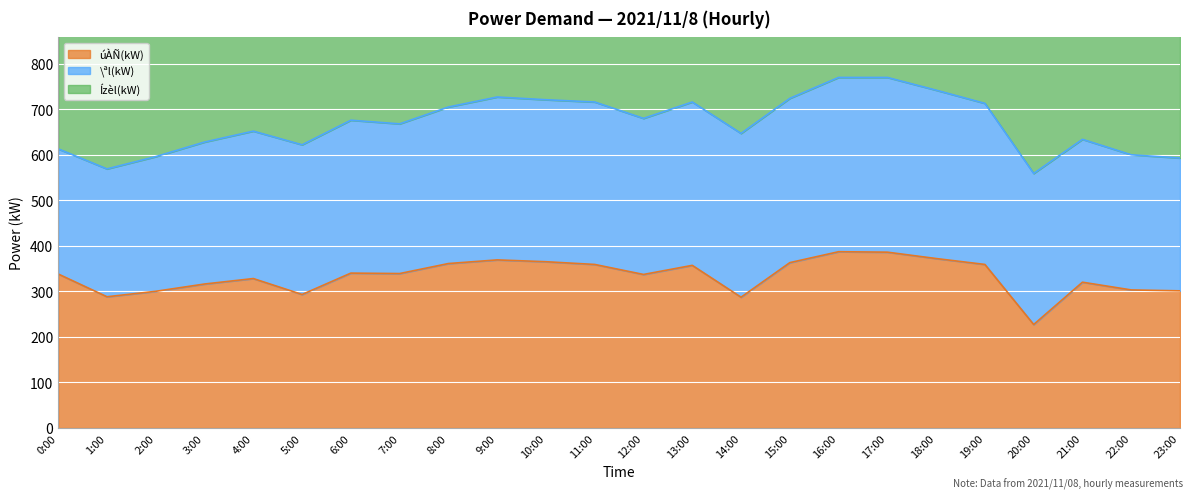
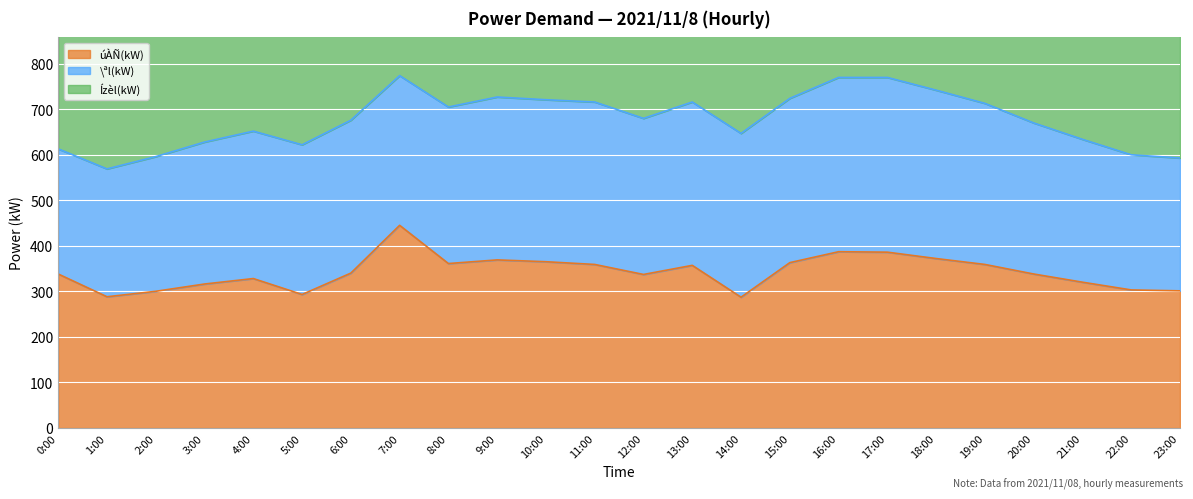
  {
    "úÀÑ(kW)": {
      "0:00": 340,
      "1:00": 290,
      "2:00": 300,
      "3:00": 320,
      "4:00": 330,
      "5:00": 290,
      "6:00": 340,
-     "7:00": 340,
+     "7:00": 450,
      "8:00": 360,
      "9:00": 370,
      "10:00": 370,
      "11:00": 360,
      "12:00": 340,
      "13:00": 360,
      "14:00": 290,
      "15:00": 360,
      "16:00": 390,
      "17:00": 390,
      "18:00": 370,
      "19:00": 360,
-     "20:00": 230,
+     "20:00": 340,
      "21:00": 320,
      "22:00": 300,
      "23:00": 300
    },
    "\\ªl(kW)": {
      "0:00": 280,
      "1:00": 280,
      "2:00": 300,
      "3:00": 310,
      "4:00": 320,
      "5:00": 330,
      "6:00": 340,
      "7:00": 330,
      "8:00": 340,
      "9:00": 360,
      "10:00": 360,
      "11:00": 360,
      "12:00": 340,
      "13:00": 360,
      "14:00": 360,
      "15:00": 360,
      "16:00": 380,
      "17:00": 380,
      "18:00": 370,
      "19:00": 350,
      "20:00": 330,
      "21:00": 310,
      "22:00": 300,
      "23:00": 290
    }
  }
